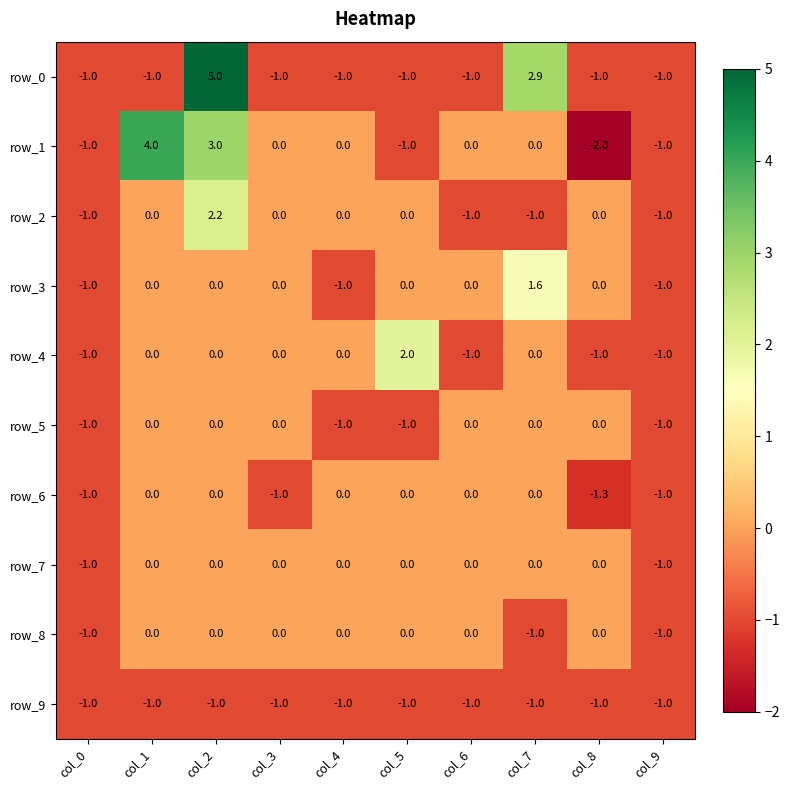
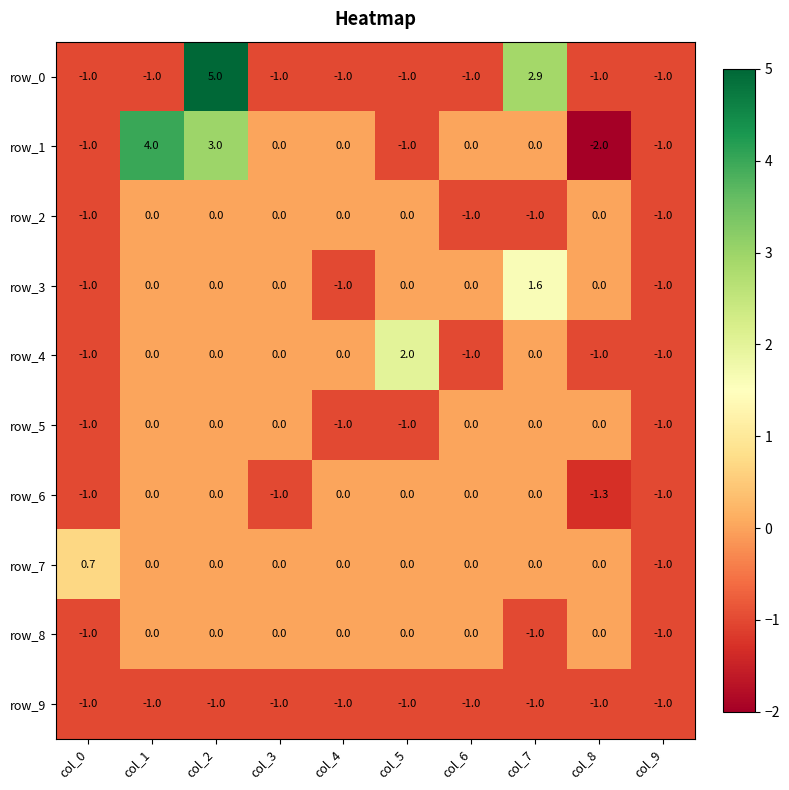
  {
    "row_0": {
      "col_0": -1.0,
      "col_1": -1.0,
      "col_2": 5.0,
      "col_3": -1.0,
      "col_4": -1.0,
      "col_5": -1.0,
      "col_6": -1.0,
      "col_7": 2.9,
      "col_8": -1.0,
      "col_9": -1.0
    },
    "row_1": {
      "col_0": -1.0,
      "col_1": 4.0,
      "col_2": 3.0,
      "col_3": 0.0,
      "col_4": 0.0,
      "col_5": -1.0,
      "col_6": 0.0,
      "col_7": 0.0,
      "col_8": -2.0,
      "col_9": -1.0
    },
    "row_2": {
      "col_0": -1.0,
      "col_1": 0.0,
-     "col_2": 2.2,
+     "col_2": 0.0,
      "col_3": 0.0,
      "col_4": 0.0,
      "col_5": 0.0,
      "col_6": -1.0,
      "col_7": -1.0,
      "col_8": 0.0,
      "col_9": -1.0
    },
    "row_3": {
      "col_0": -1.0,
      "col_1": 0.0,
      "col_2": 0.0,
      "col_3": 0.0,
      "col_4": -1.0,
      "col_5": 0.0,
      "col_6": 0.0,
      "col_7": 1.6,
      "col_8": 0.0,
      "col_9": -1.0
    },
    "row_4": {
      "col_0": -1.0,
      "col_1": 0.0,
      "col_2": 0.0,
      "col_3": 0.0,
      "col_4": 0.0,
      "col_5": 2.0,
      "col_6": -1.0,
      "col_7": 0.0,
      "col_8": -1.0,
      "col_9": -1.0
    },
    "row_5": {
      "col_0": -1.0,
      "col_1": 0.0,
      "col_2": 0.0,
      "col_3": 0.0,
      "col_4": -1.0,
      "col_5": -1.0,
      "col_6": 0.0,
      "col_7": 0.0,
      "col_8": 0.0,
      "col_9": -1.0
    },
    "row_6": {
      "col_0": -1.0,
      "col_1": 0.0,
      "col_2": 0.0,
      "col_3": -1.0,
      "col_4": 0.0,
      "col_5": 0.0,
      "col_6": 0.0,
      "col_7": 0.0,
      "col_8": -1.3,
      "col_9": -1.0
    },
    "row_7": {
-     "col_0": -1.0,
+     "col_0": 0.7,
      "col_1": 0.0,
      "col_2": 0.0,
      "col_3": 0.0,
      "col_4": 0.0,
      "col_5": 0.0,
      "col_6": 0.0,
      "col_7": 0.0,
      "col_8": 0.0,
      "col_9": -1.0
    },
    "row_8": {
      "col_0": -1.0,
      "col_1": 0.0,
      "col_2": 0.0,
      "col_3": 0.0,
      "col_4": 0.0,
      "col_5": 0.0,
      "col_6": 0.0,
      "col_7": -1.0,
      "col_8": 0.0,
      "col_9": -1.0
    },
    "row_9": {
      "col_0": -1.0,
      "col_1": -1.0,
      "col_2": -1.0,
      "col_3": -1.0,
      "col_4": -1.0,
      "col_5": -1.0,
      "col_6": -1.0,
      "col_7": -1.0,
      "col_8": -1.0,
      "col_9": -1.0
    }
  }
